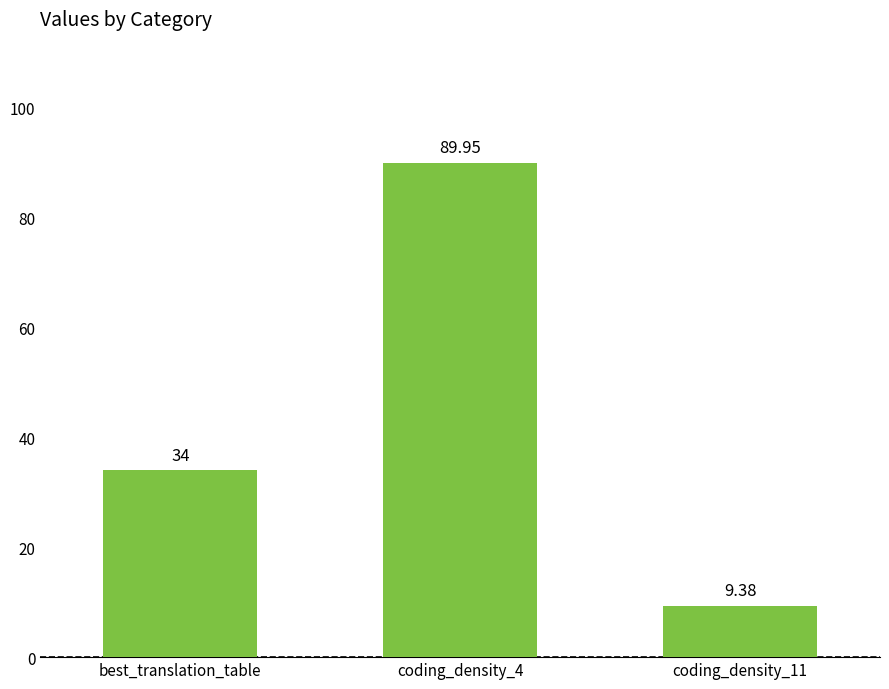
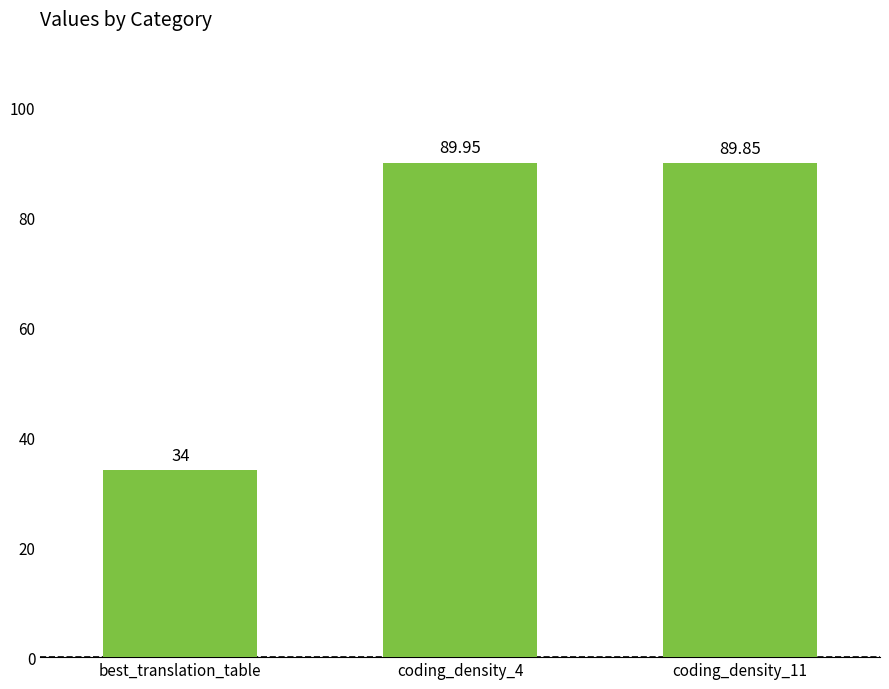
  {
    "best_translation_table": 34,
    "coding_density_4": 89.95,
-   "coding_density_11": 9.38
+   "coding_density_11": 89.85
  }
